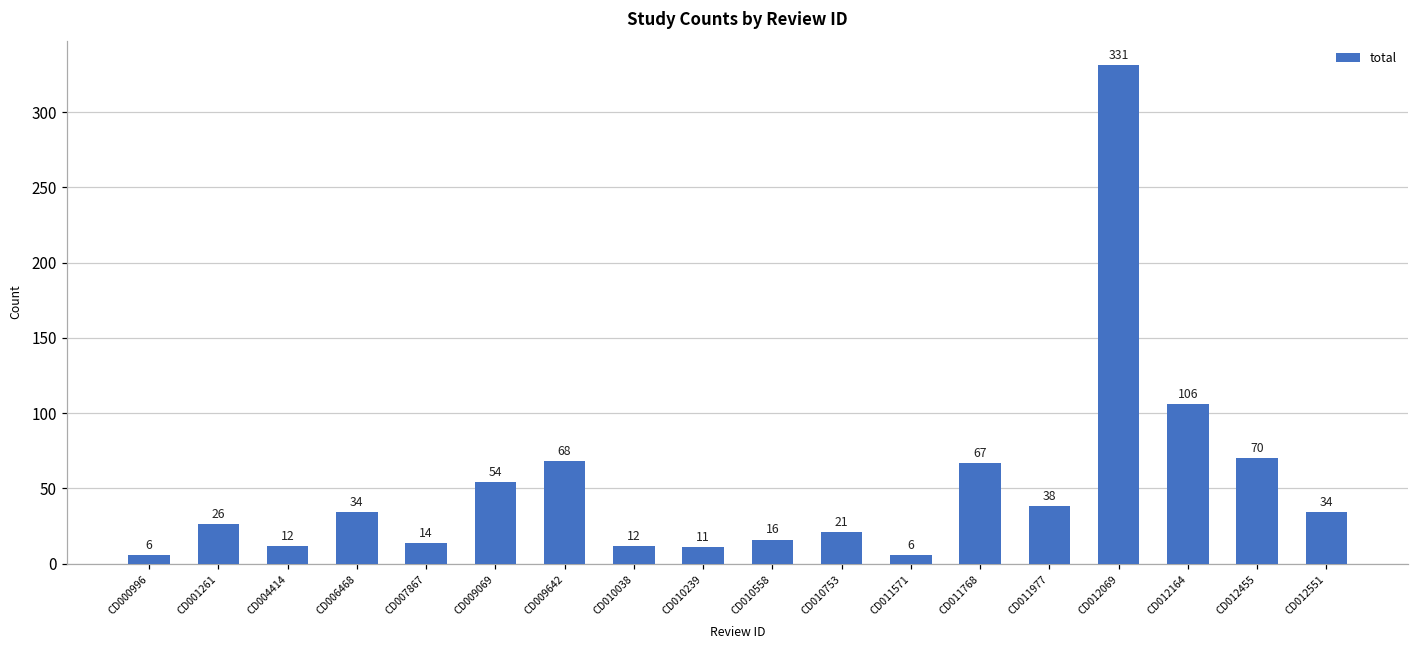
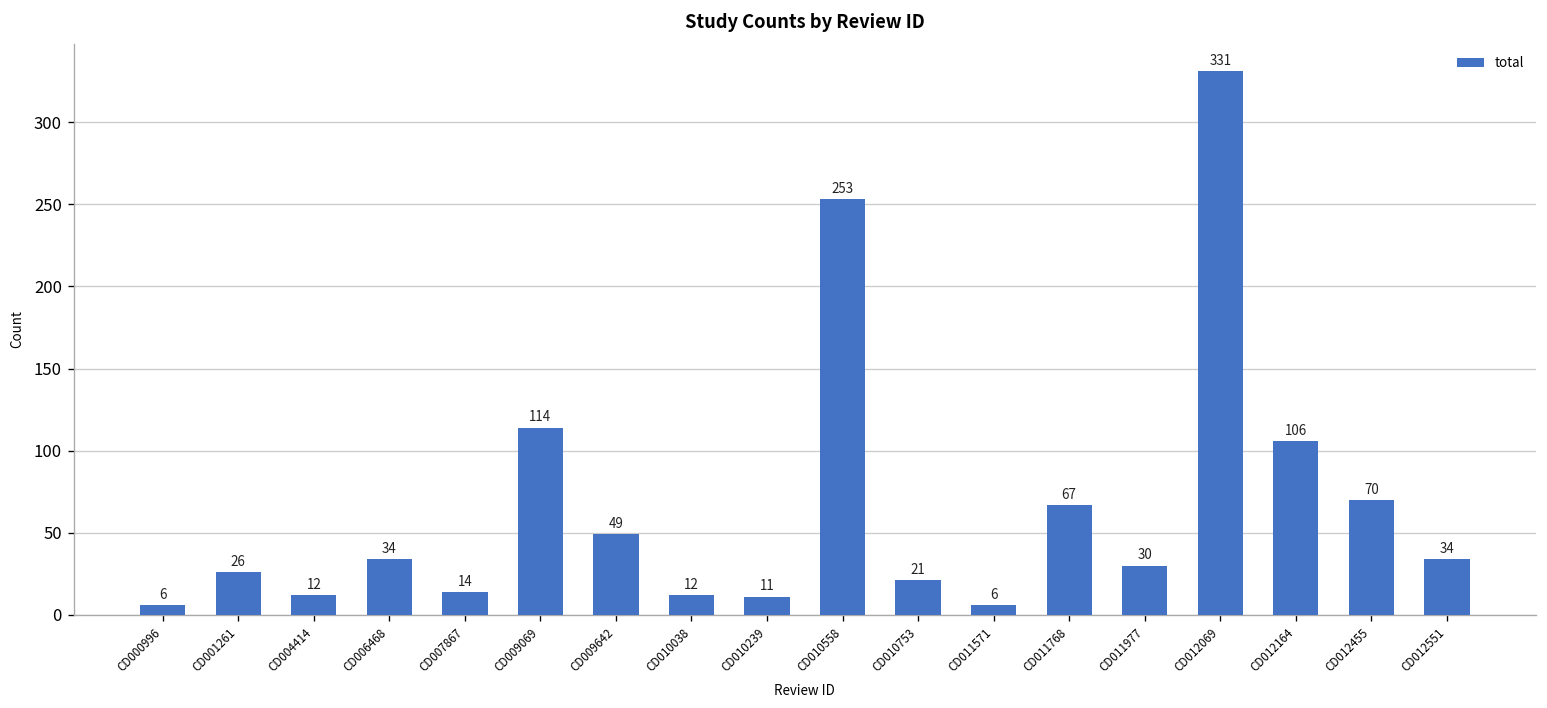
  {
    "CD000996": 6,
    "CD001261": 26,
    "CD004414": 12,
    "CD006468": 34,
    "CD007867": 14,
-   "CD009069": 54,
-   "CD009642": 68,
+   "CD009069": 114,
+   "CD009642": 49,
    "CD010038": 12,
    "CD010239": 11,
-   "CD010558": 16,
+   "CD010558": 253,
    "CD010753": 21,
    "CD011571": 6,
    "CD011768": 67,
-   "CD011977": 38,
+   "CD011977": 30,
    "CD012069": 331,
    "CD012164": 106,
    "CD012455": 70,
    "CD012551": 34
  }
